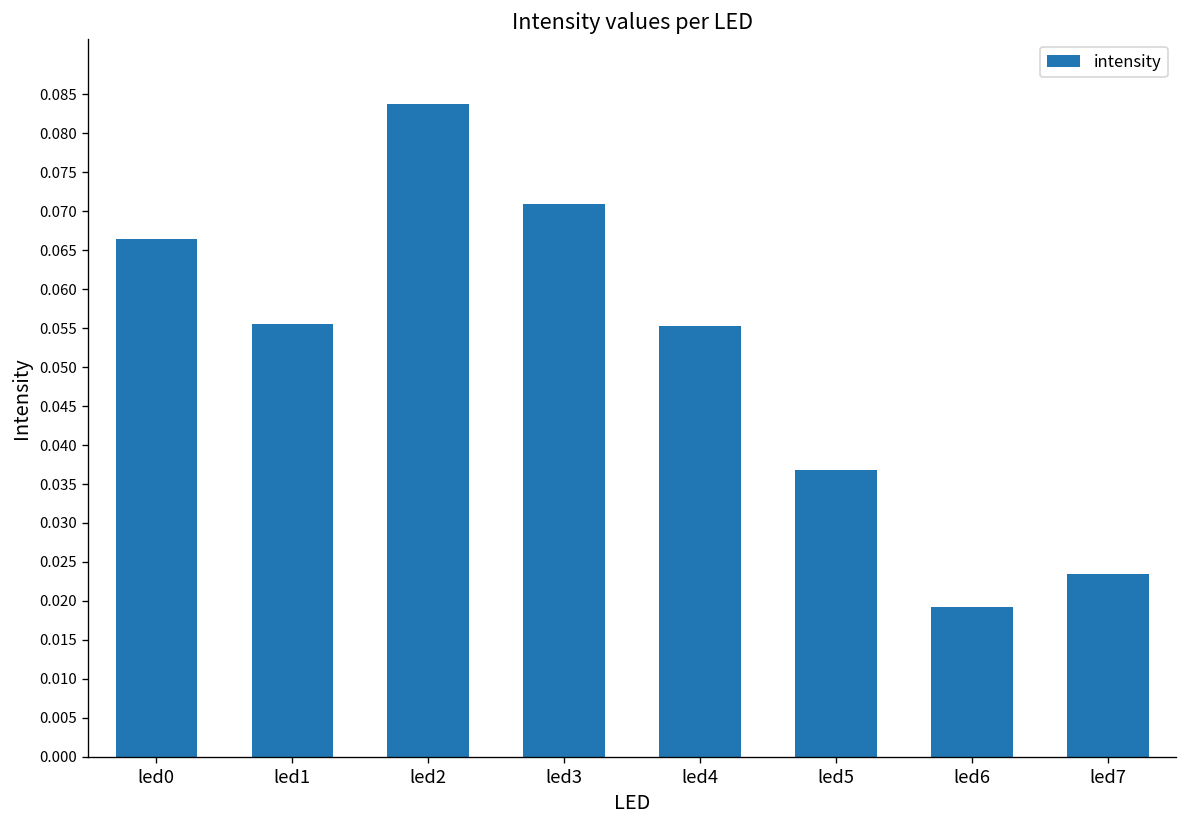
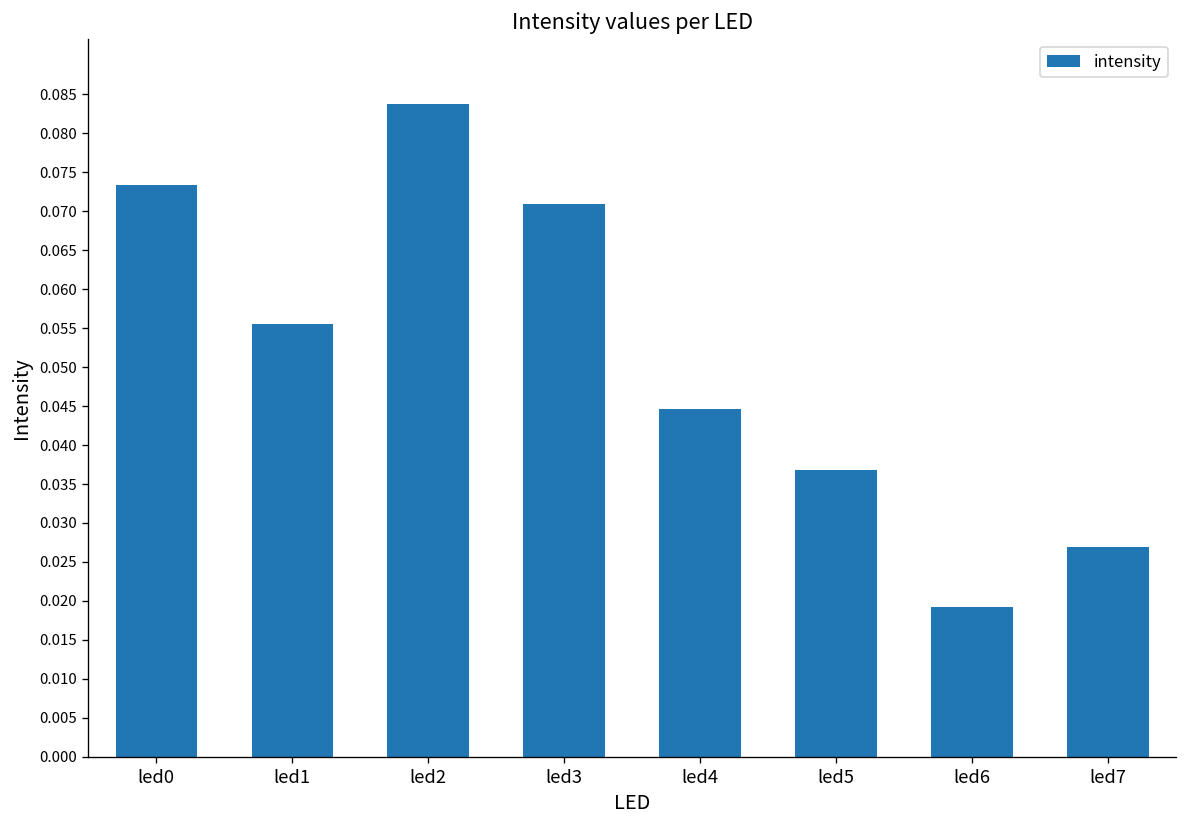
  {
-   "led0": 0.066,
+   "led0": 0.073,
    "led1": 0.056,
    "led2": 0.084,
    "led3": 0.071,
-   "led4": 0.055,
+   "led4": 0.045,
    "led5": 0.037,
    "led6": 0.019,
-   "led7": 0.023
+   "led7": 0.027
  }
